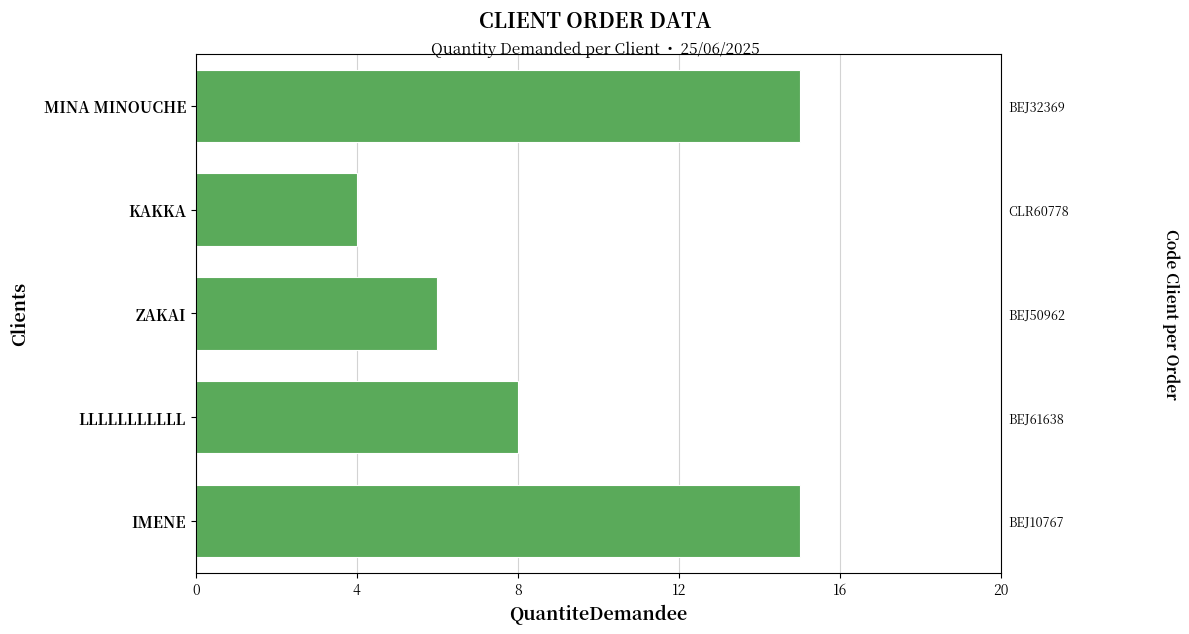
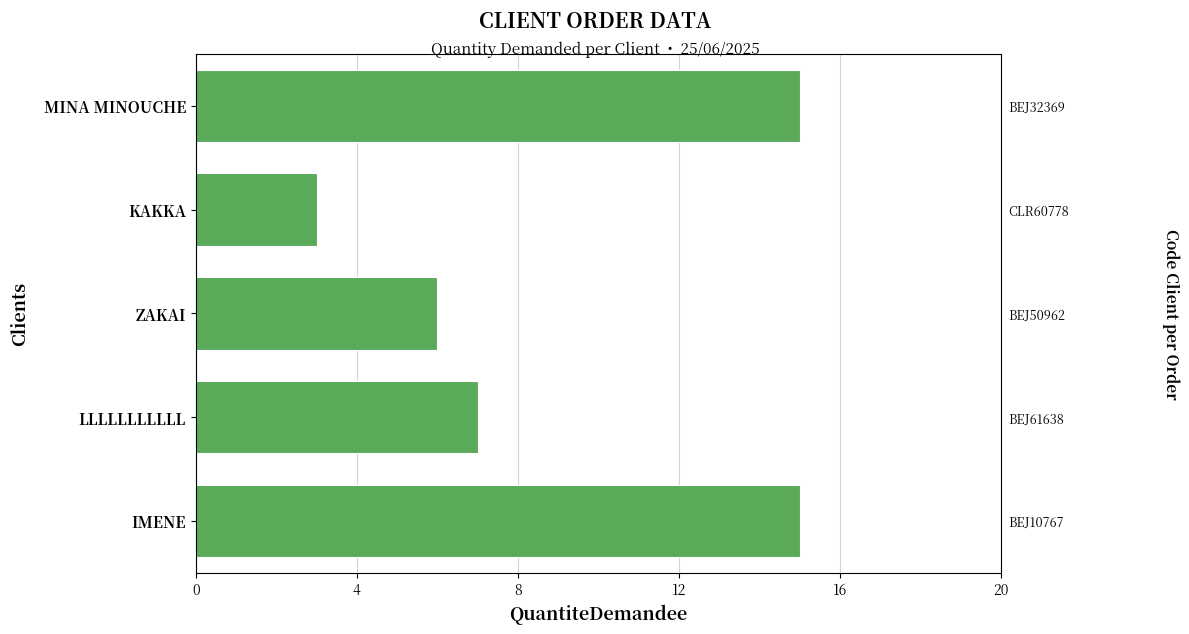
  {
    "MINA MINOUCHE": 15,
-   "KAKKA": 4,
+   "KAKKA": 3,
    "ZAKAI": 6,
-   "LLLLLLLLLLL": 8,
+   "LLLLLLLLLLL": 7,
    "IMENE": 15
  }
